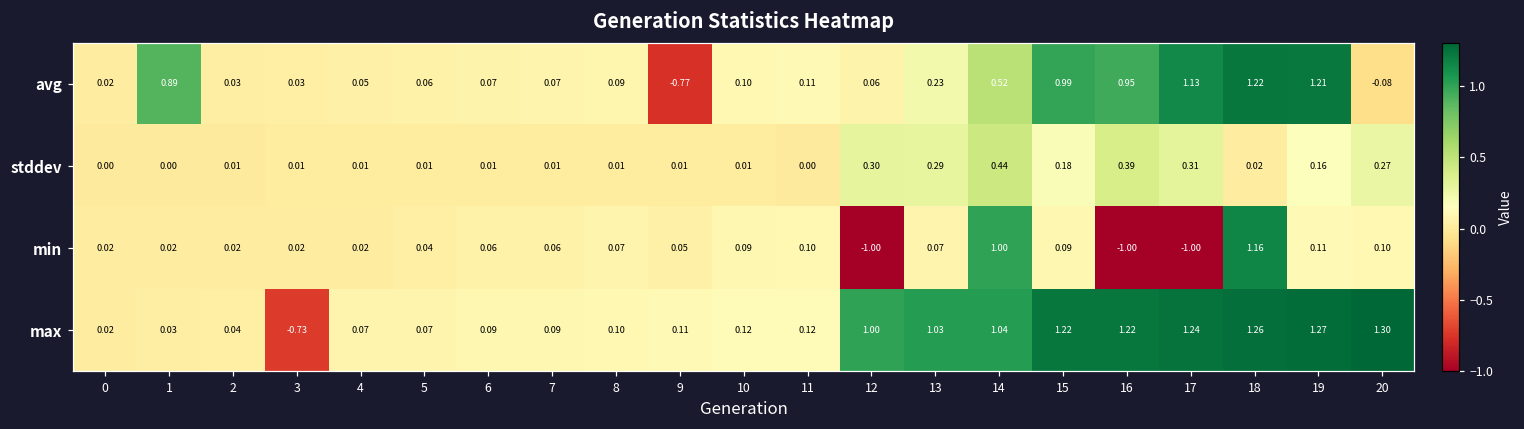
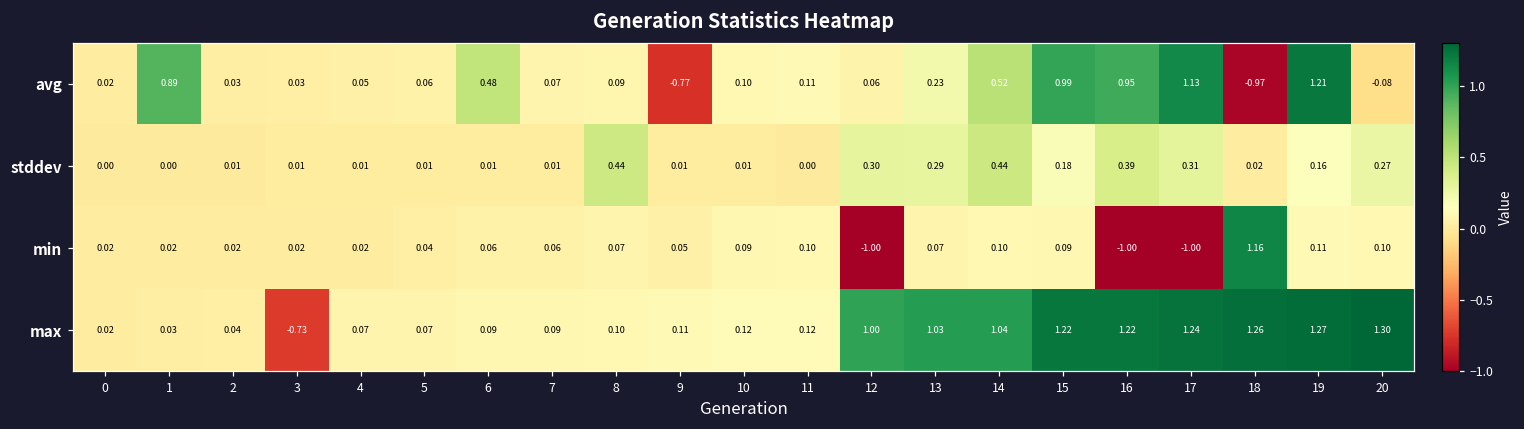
  {
    "avg": {
      "0": 0.02,
      "1": 0.89,
      "2": 0.03,
      "3": 0.03,
      "4": 0.05,
      "5": 0.06,
-     "6": 0.07,
+     "6": 0.48,
      "7": 0.07,
      "8": 0.09,
      "9": -0.77,
      "10": 0.10,
      "11": 0.11,
      "12": 0.06,
      "13": 0.23,
      "14": 0.52,
      "15": 0.99,
      "16": 0.95,
      "17": 1.13,
-     "18": 1.22,
+     "18": -0.97,
      "19": 1.21,
      "20": -0.08
    },
    "stddev": {
      "0": 0.00,
      "1": 0.00,
      "2": 0.01,
      "3": 0.01,
      "4": 0.01,
      "5": 0.01,
      "6": 0.01,
      "7": 0.01,
-     "8": 0.01,
+     "8": 0.44,
      "9": 0.01,
      "10": 0.01,
      "11": 0.00,
      "12": 0.30,
      "13": 0.29,
      "14": 0.44,
      "15": 0.18,
      "16": 0.39,
      "17": 0.31,
      "18": 0.02,
      "19": 0.16,
      "20": 0.27
    },
    "min": {
      "0": 0.02,
      "1": 0.02,
      "2": 0.02,
      "3": 0.02,
      "4": 0.02,
      "5": 0.04,
      "6": 0.06,
      "7": 0.06,
      "8": 0.07,
      "9": 0.05,
      "10": 0.09,
      "11": 0.10,
      "12": -1.00,
      "13": 0.07,
-     "14": 1.00,
+     "14": 0.10,
      "15": 0.09,
      "16": -1.00,
      "17": -1.00,
      "18": 1.16,
      "19": 0.11,
      "20": 0.10
    },
    "max": {
      "0": 0.02,
      "1": 0.03,
      "2": 0.04,
      "3": -0.73,
      "4": 0.07,
      "5": 0.07,
      "6": 0.09,
      "7": 0.09,
      "8": 0.10,
      "9": 0.11,
      "10": 0.12,
      "11": 0.12,
      "12": 1.00,
      "13": 1.03,
      "14": 1.04,
      "15": 1.22,
      "16": 1.22,
      "17": 1.24,
      "18": 1.26,
      "19": 1.27,
      "20": 1.30
    }
  }
